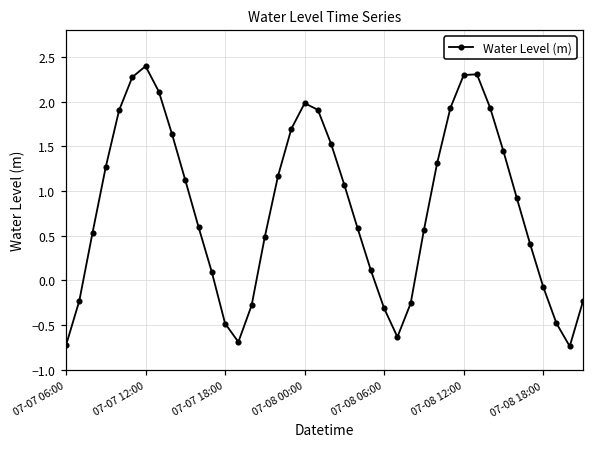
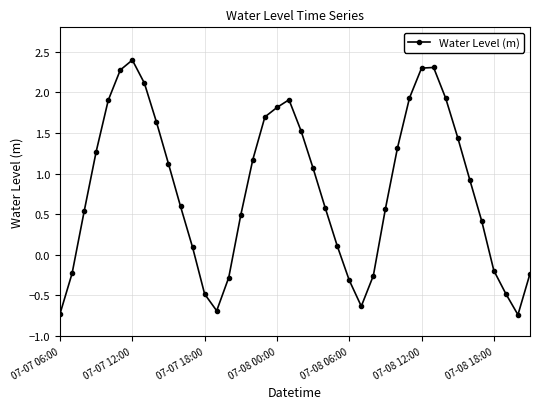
  {
    "07-07 06:00": -0.7,
    "07-07 12:00": 2.4,
    "07-07 18:00": -0.5,
-   "07-08 00:00": 2.0,
+   "07-08 00:00": 1.8,
    "07-08 06:00": -0.3,
    "07-08 12:00": 2.3,
-   "07-08 18:00": -0.1
+   "07-08 18:00": -0.2
  }
